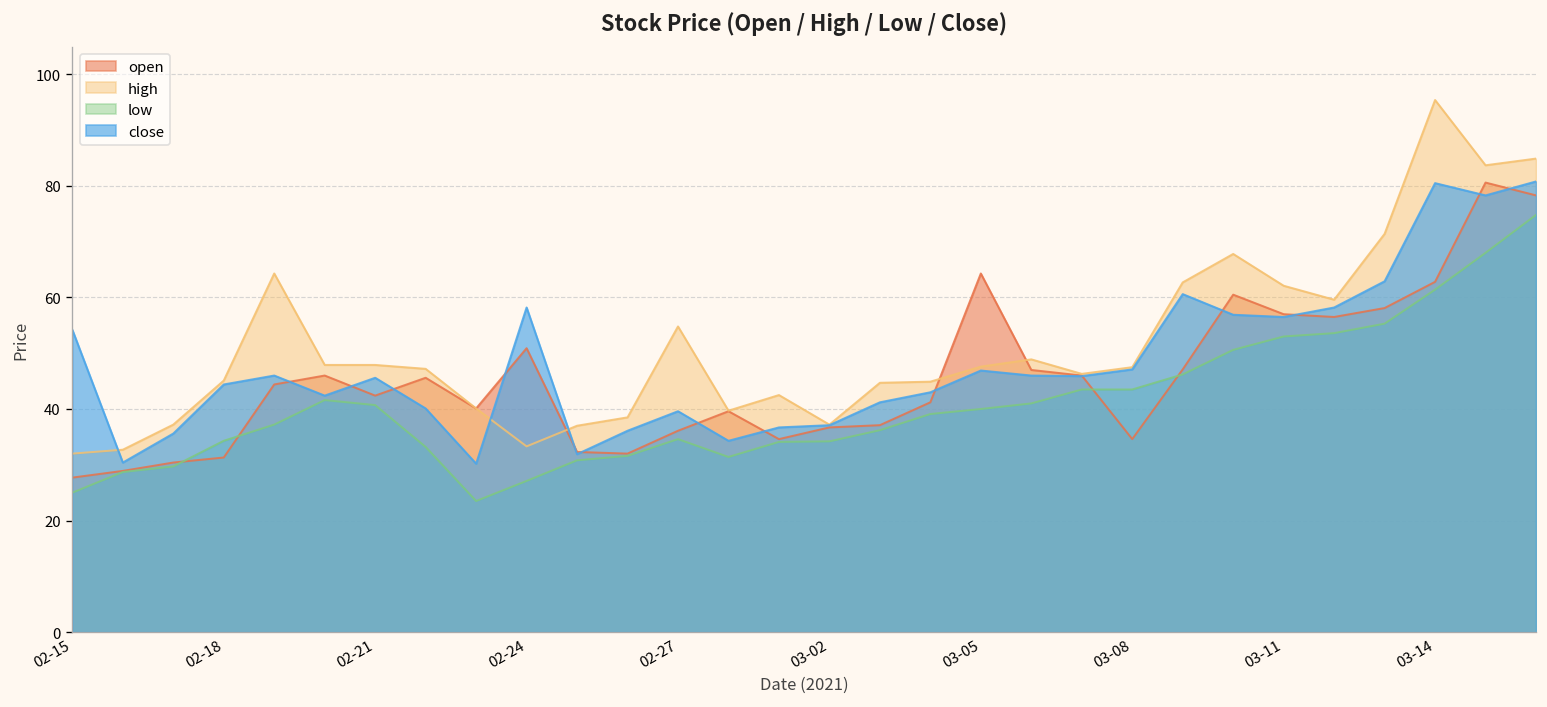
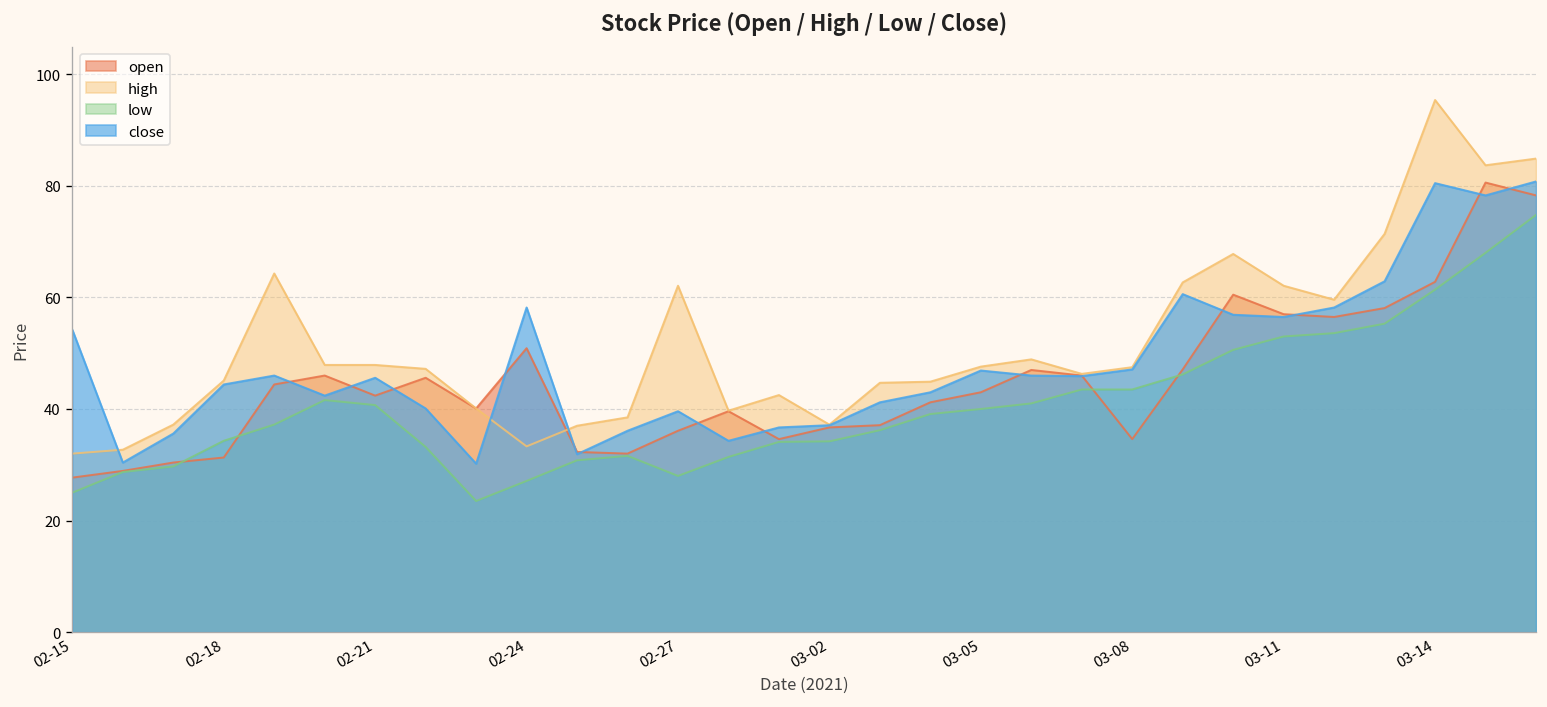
  {
    "open": {
      "02-15": 28,
      "02-18": 31,
      "02-21": 42,
      "02-24": 51,
      "02-27": 36,
-     "03-05": 64,
+     "03-05": 43,
      "03-08": 35,
      "03-14": 63
    },
    "high": {
      "02-15": 32,
      "02-18": 45,
      "02-21": 48,
      "02-24": 33,
-     "02-27": 55,
+     "02-27": 62,
      "03-05": 48,
      "03-11": 62,
      "03-14": 95
    },
    "low": {
      "02-15": 25,
      "02-18": 34,
      "02-21": 41,
      "02-24": 27,
-     "02-27": 35,
+     "02-27": 28,
      "03-02": 34,
      "03-05": 40,
      "03-08": 44,
      "03-11": 53,
      "03-14": 61
    },
    "close": {
      "02-15": 54,
      "02-18": 44,
      "02-21": 46,
      "02-24": 58,
      "02-27": 40,
      "03-05": 47,
      "03-14": 81
    }
  }
